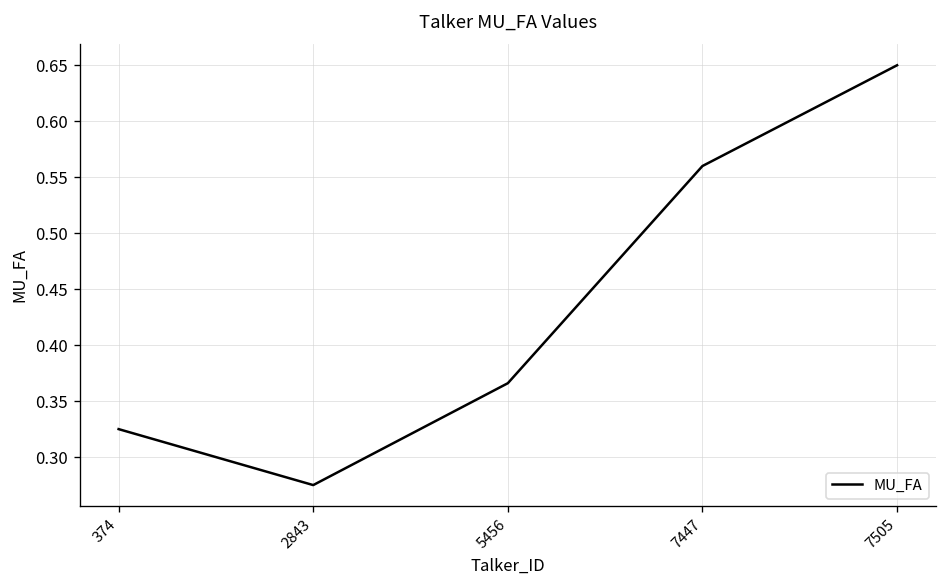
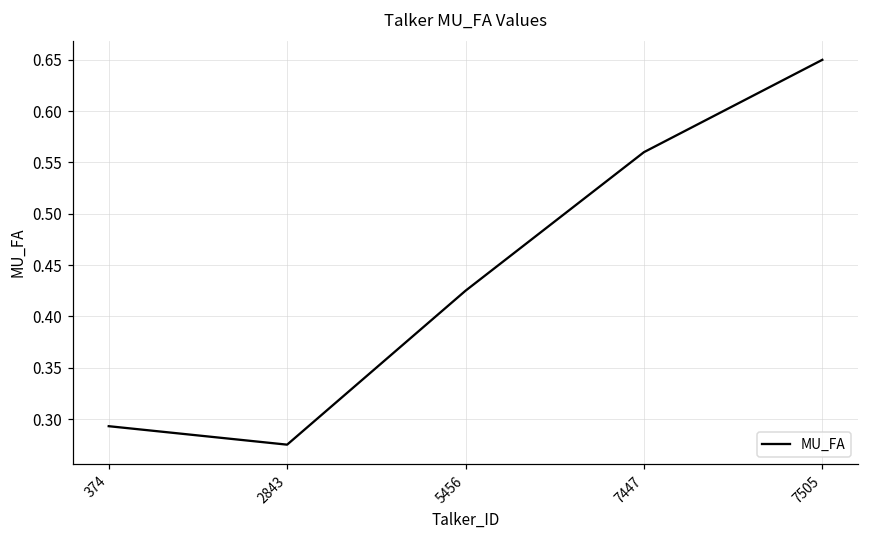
  {
-   "374": 0.33,
+   "374": 0.29,
    "2843": 0.28,
-   "5456": 0.37,
+   "5456": 0.43,
    "7447": 0.56,
    "7505": 0.65
  }
